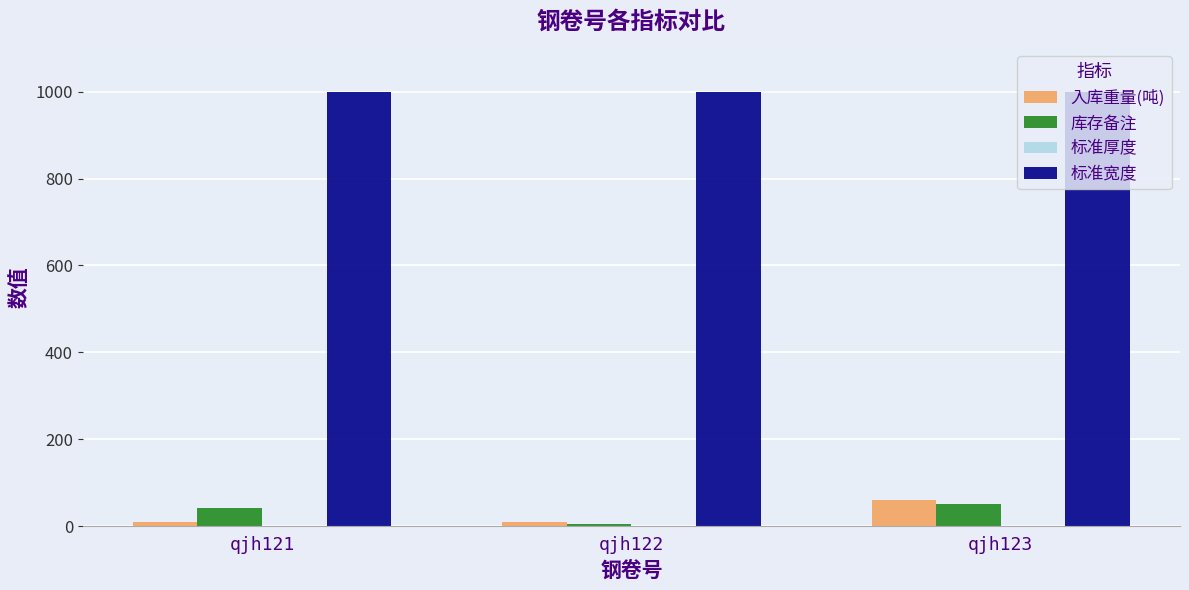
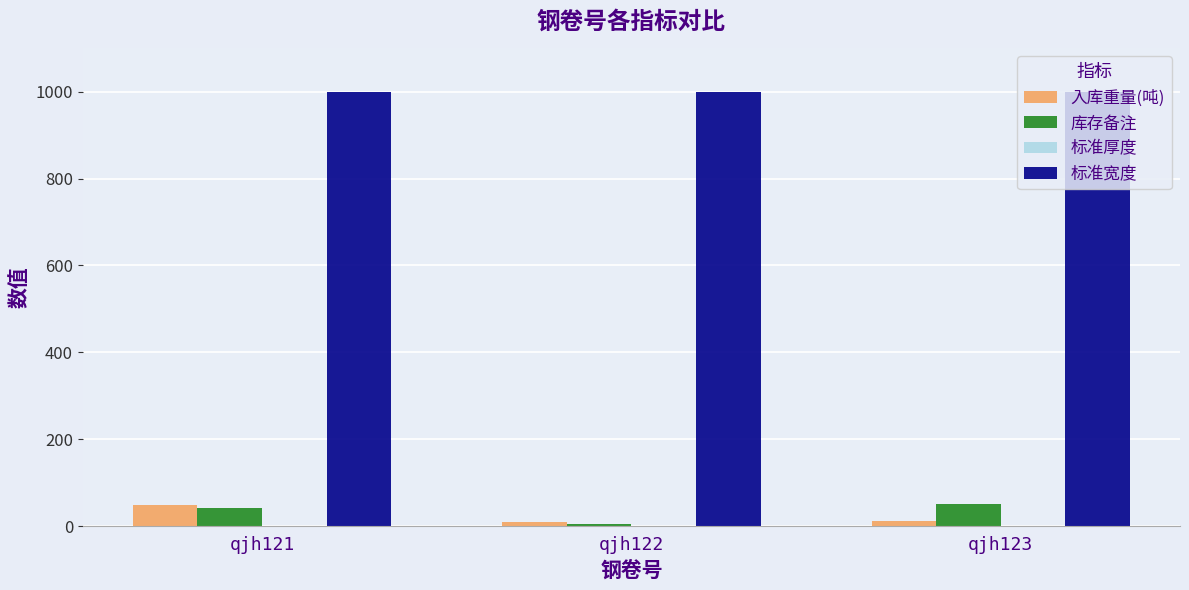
  {
    "入库重量(吨)": {
-     "qjh121": 10,
+     "qjh121": 50,
      "qjh122": 10,
-     "qjh123": 60
+     "qjh123": 10
    },
    "库存备注": {
      "qjh121": 40,
      "qjh123": 50
    },
    "标准宽度": {
      "qjh121": 1000,
      "qjh122": 1000
    }
  }
